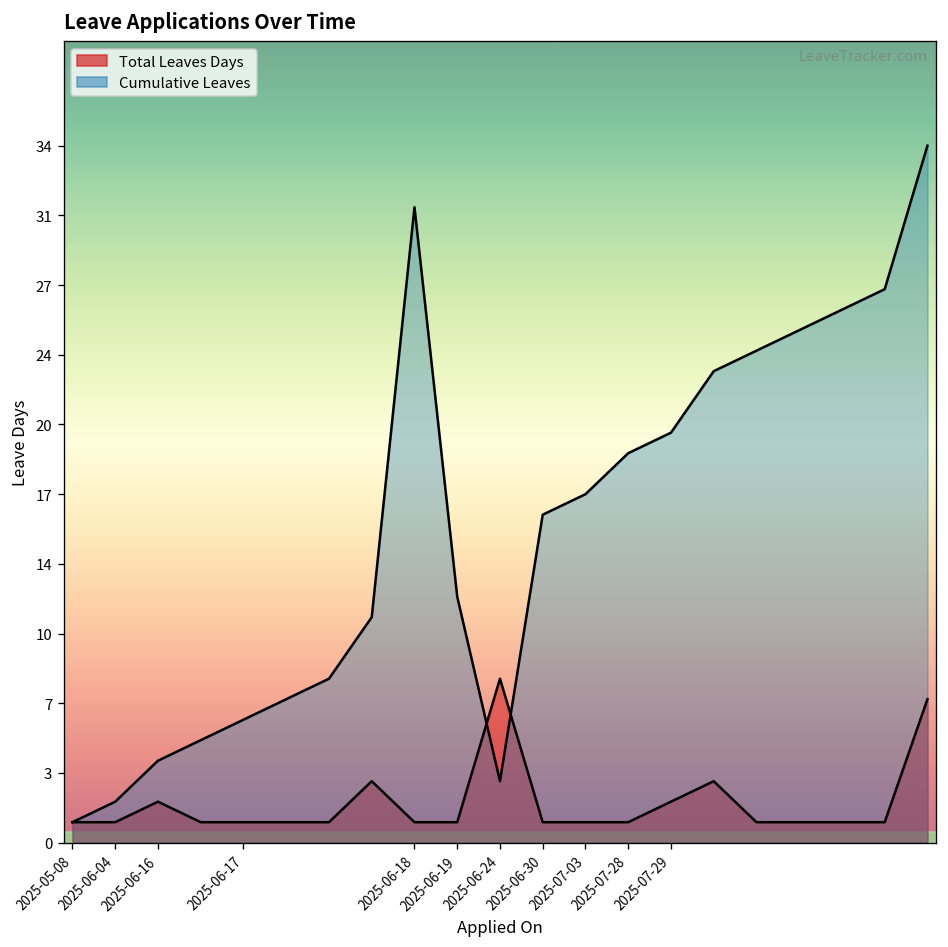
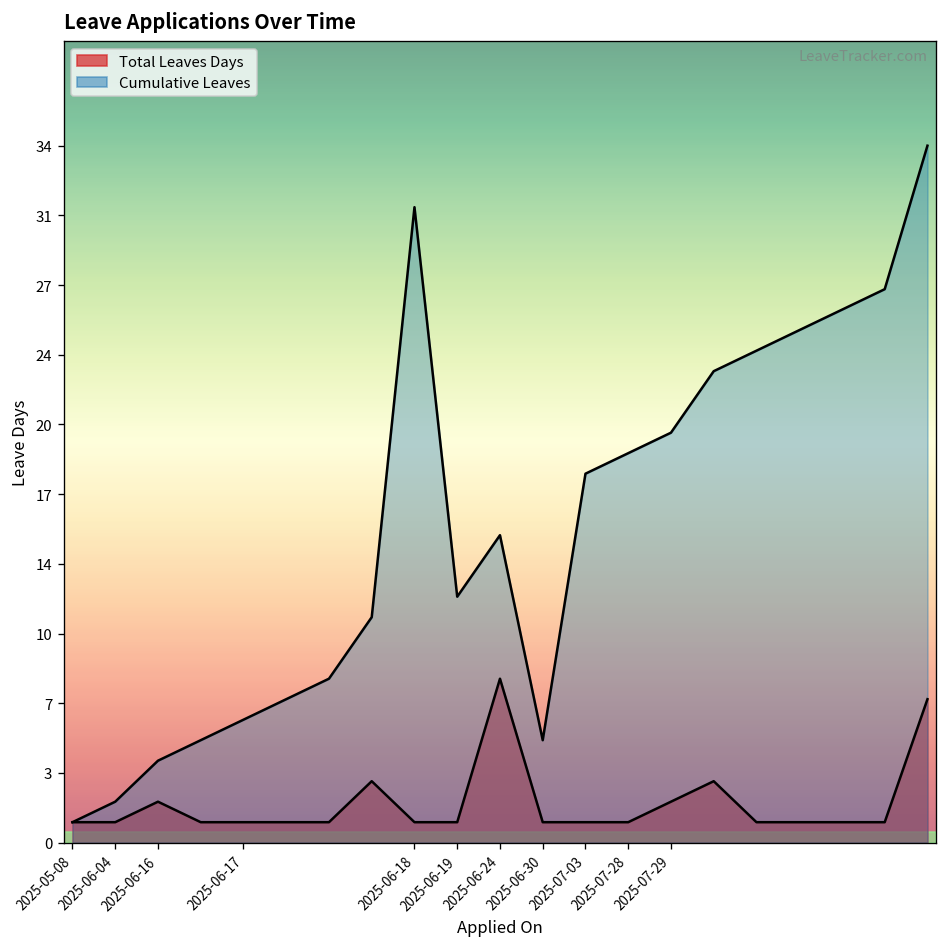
  {
    "Total Leaves Days": {
      "2025-06-04": 1,
      "2025-06-18": 1,
      "2025-06-19": 1,
      "2025-06-24": 8,
      "2025-06-30": 1,
      "2025-07-03": 1,
      "2025-07-28": 1
    },
    "Cumulative Leaves": {
      "2025-06-04": 2,
      "2025-06-18": 31,
      "2025-06-19": 12,
-     "2025-06-24": 3,
-     "2025-06-30": 16,
-     "2025-07-03": 17,
+     "2025-06-24": 15,
+     "2025-06-30": 5,
+     "2025-07-03": 18,
      "2025-07-28": 19
    }
  }
